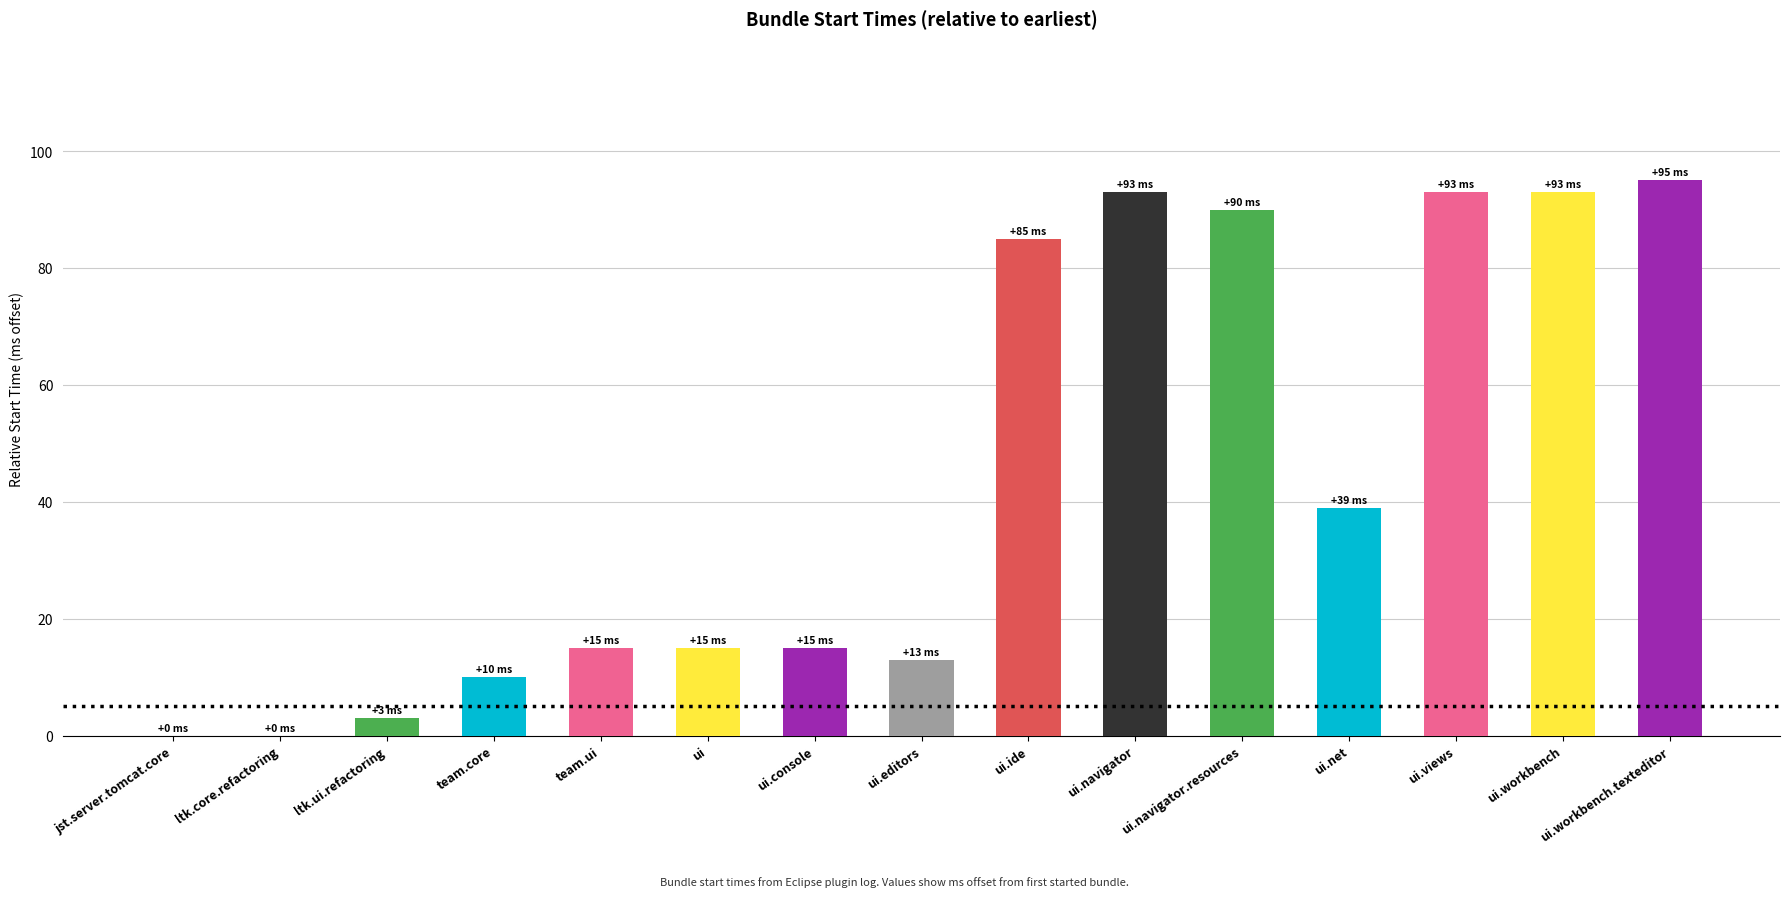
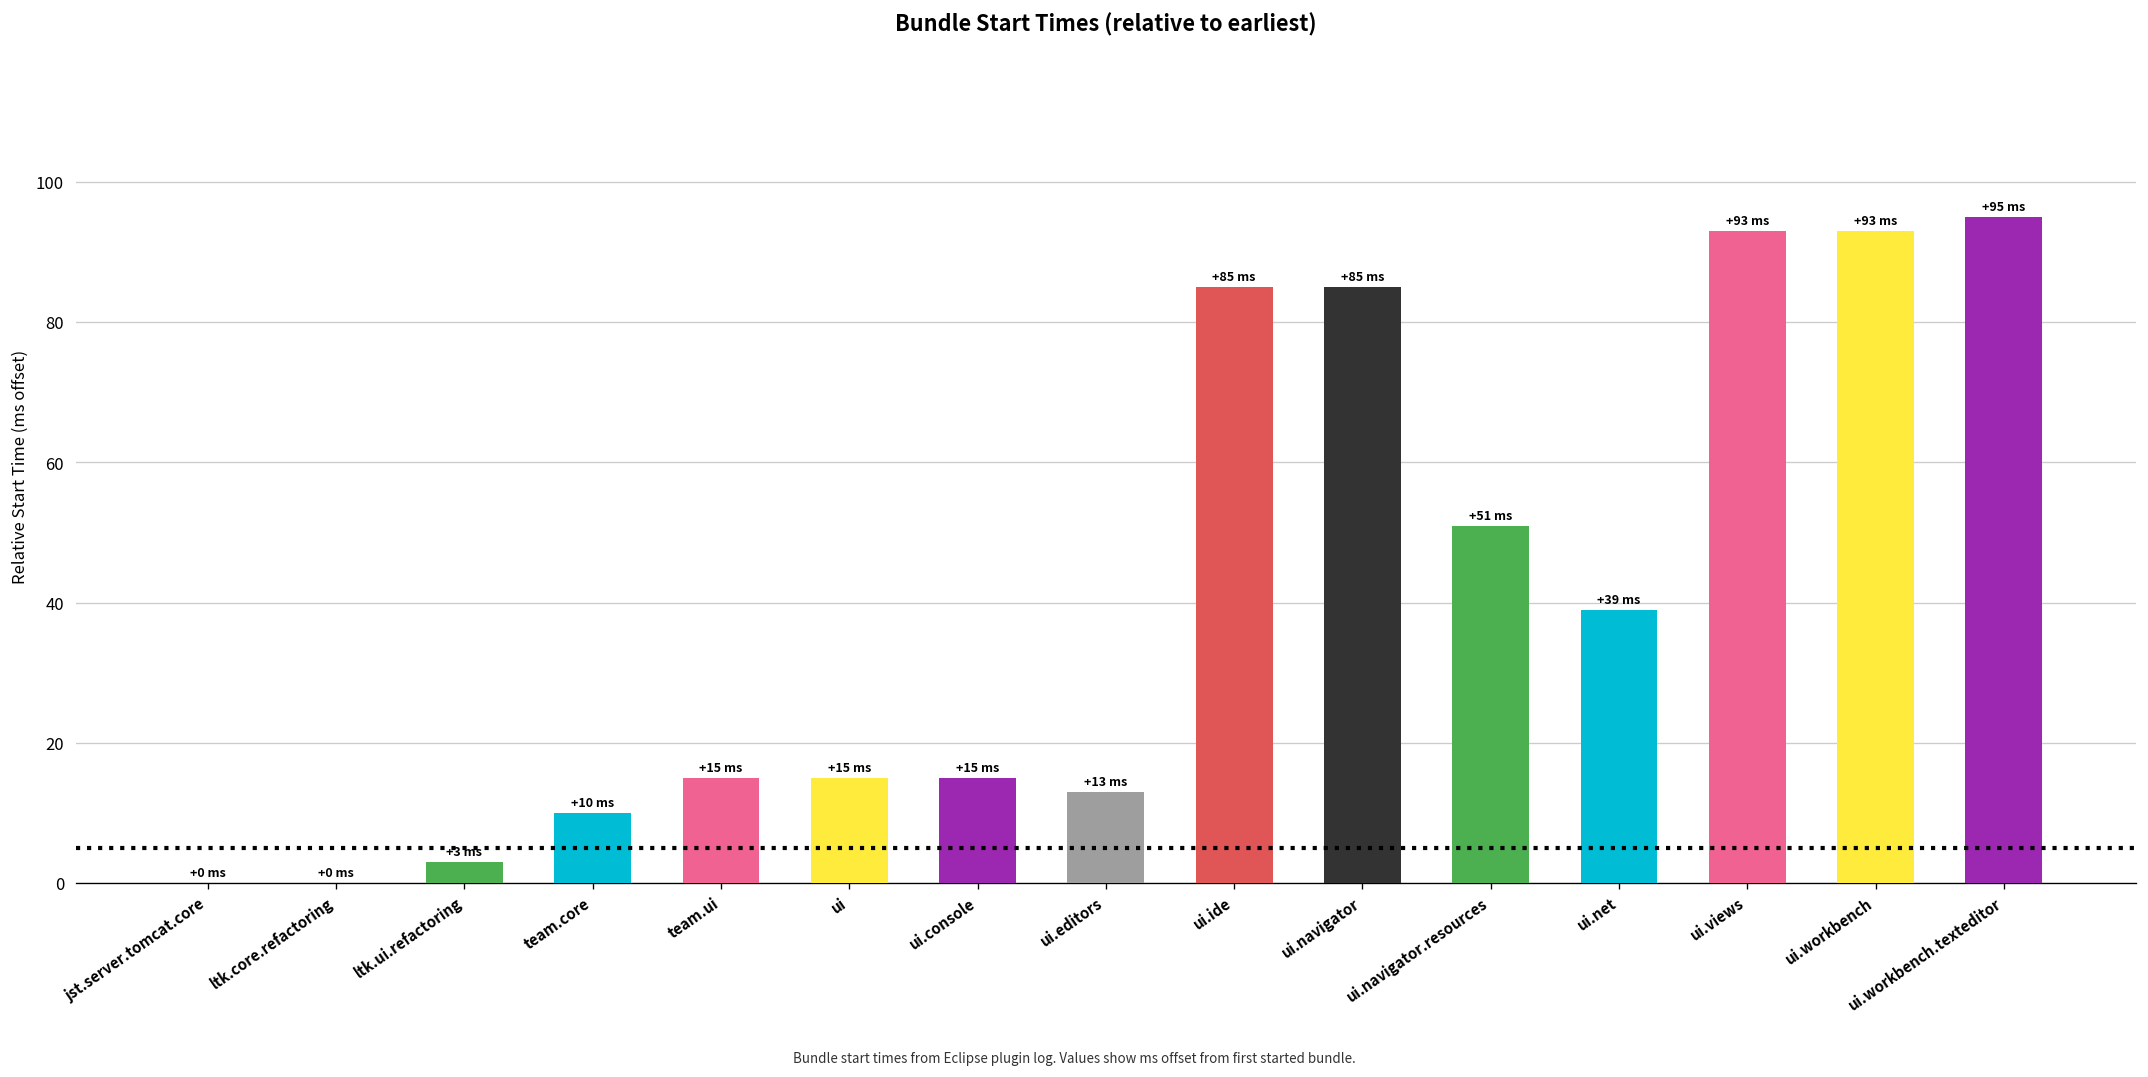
  {
    "jst.server.tomcat.core": "+0",
    "ltk.core.refactoring": "+0",
    "ltk.ui.refactoring": "+3",
    "team.core": "+10",
    "team.ui": "+15",
    "ui": "+15",
    "ui.console": "+15",
    "ui.editors": "+13",
    "ui.ide": "+85",
-   "ui.navigator": "+93",
-   "ui.navigator.resources": "+90",
+   "ui.navigator": "+85",
+   "ui.navigator.resources": "+51",
    "ui.net": "+39",
    "ui.views": "+93",
    "ui.workbench": "+93",
    "ui.workbench.texteditor": "+95"
  }
